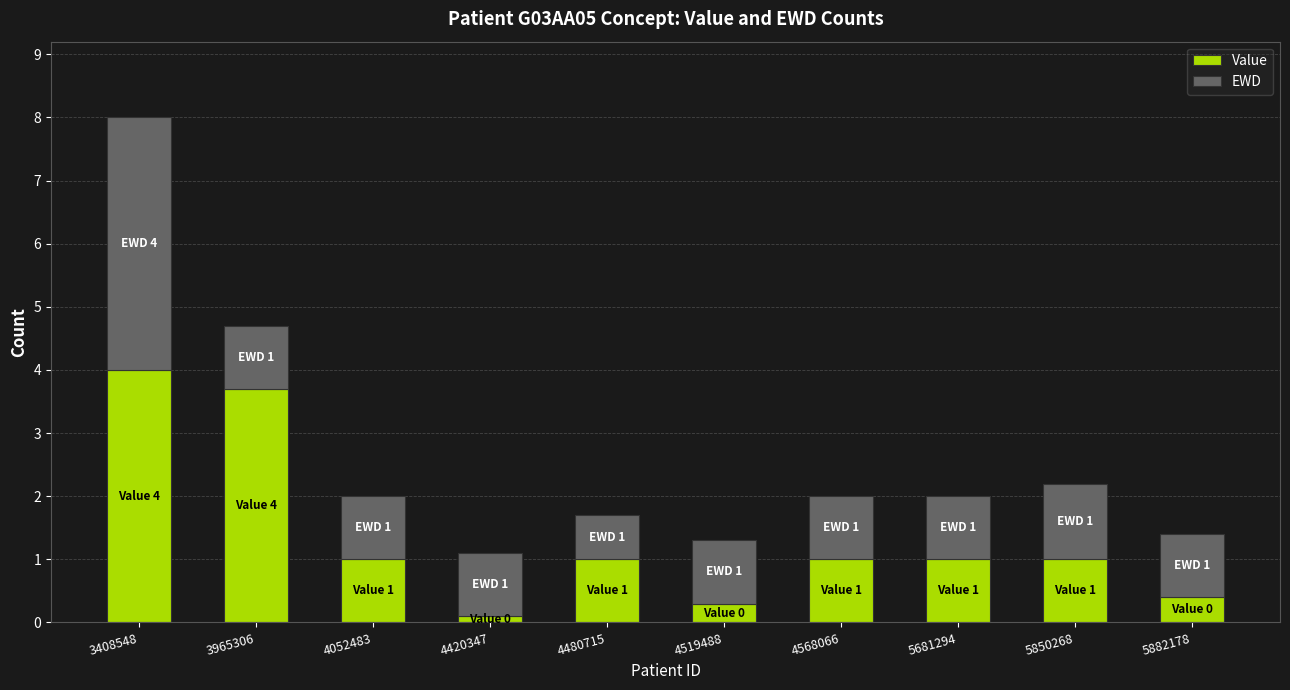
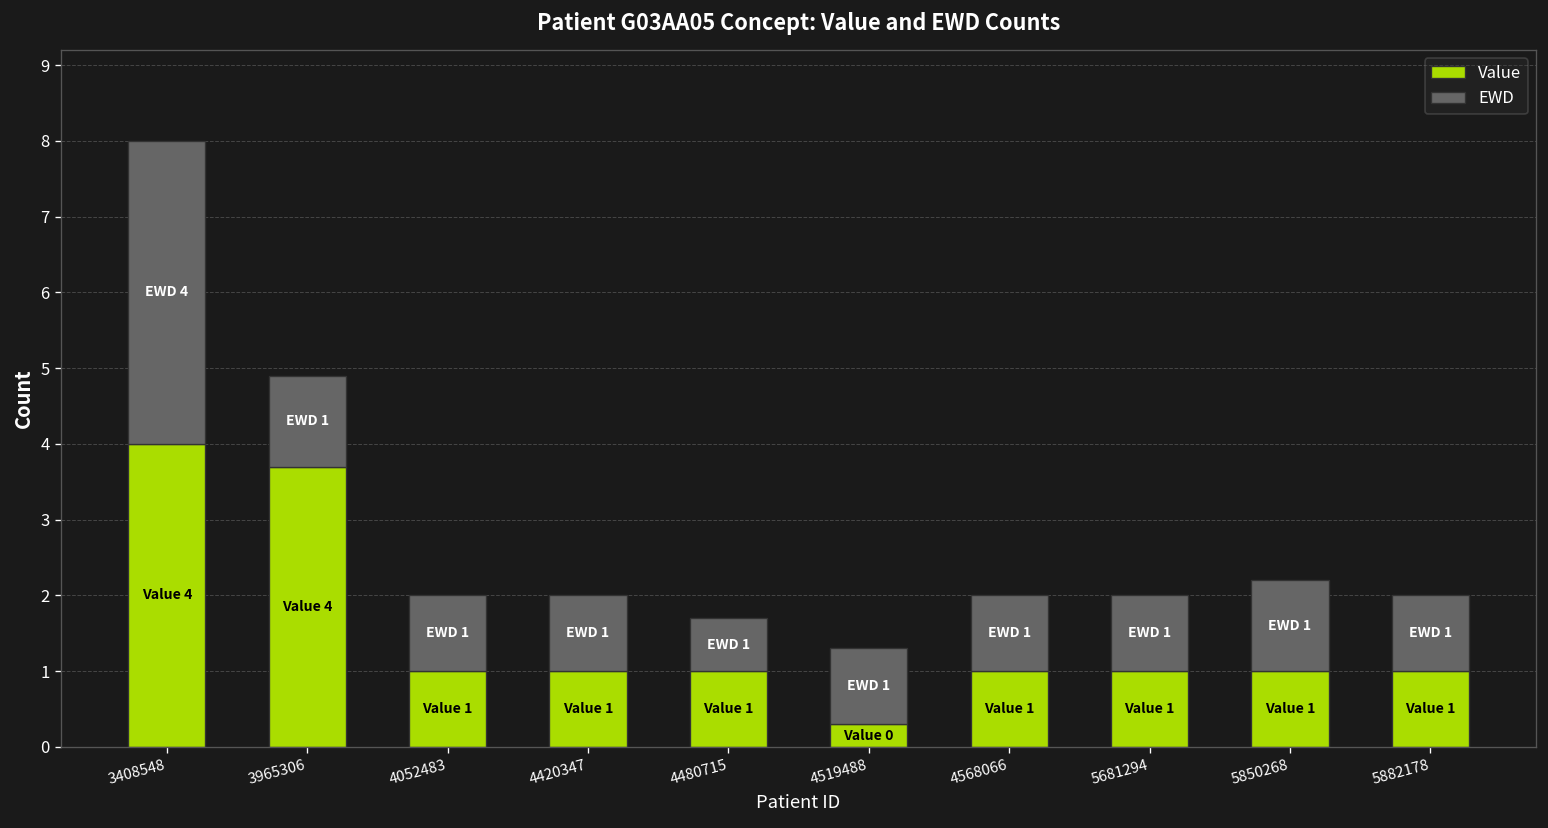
  {
    "Value": {
      "3408548": 4,
      "3965306": 4,
      "4052483": 1,
-     "4420347": 0,
+     "4420347": 1,
      "4480715": 1,
      "4519488": 0,
      "4568066": 1,
      "5681294": 1,
      "5850268": 1,
-     "5882178": 0
+     "5882178": 1
    },
    "EWD": {
-     "3965306": 1.0
+     "3965306": 1.2
    }
  }
